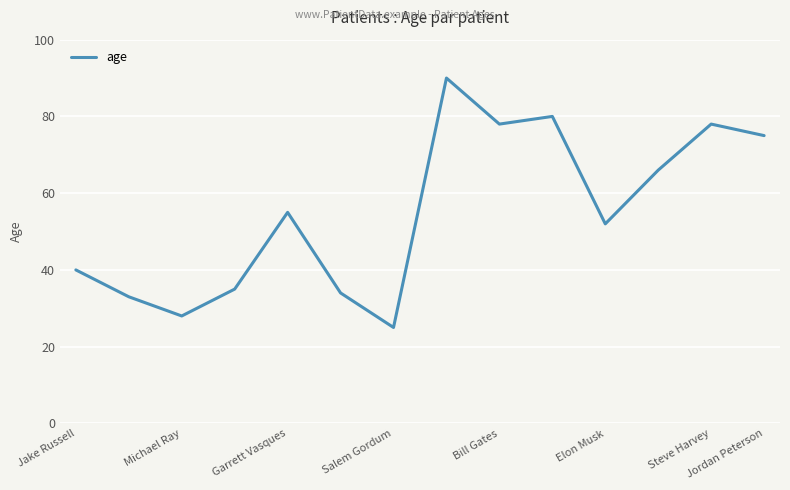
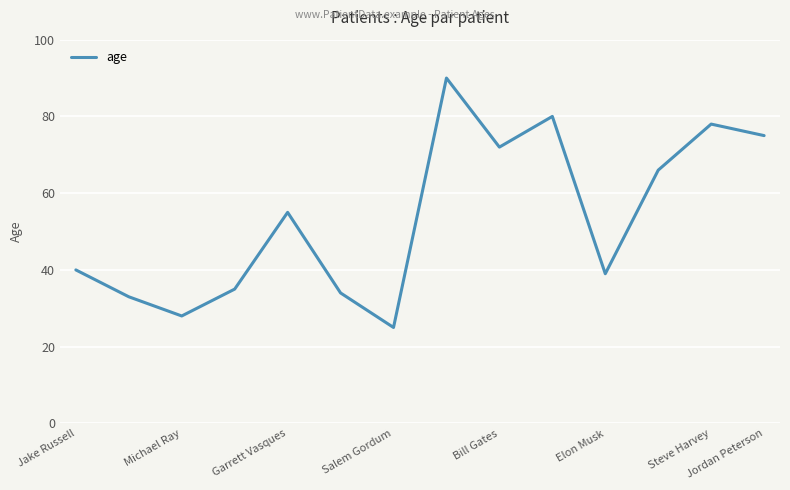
  {
    "Jake Russell": 40,
    "Michael Ray": 28,
    "Garrett Vasques": 55,
    "Salem Gordum": 25,
-   "Bill Gates": 78,
-   "Elon Musk": 52,
+   "Bill Gates": 72,
+   "Elon Musk": 39,
    "Steve Harvey": 78,
    "Jordan Peterson": 75
  }
